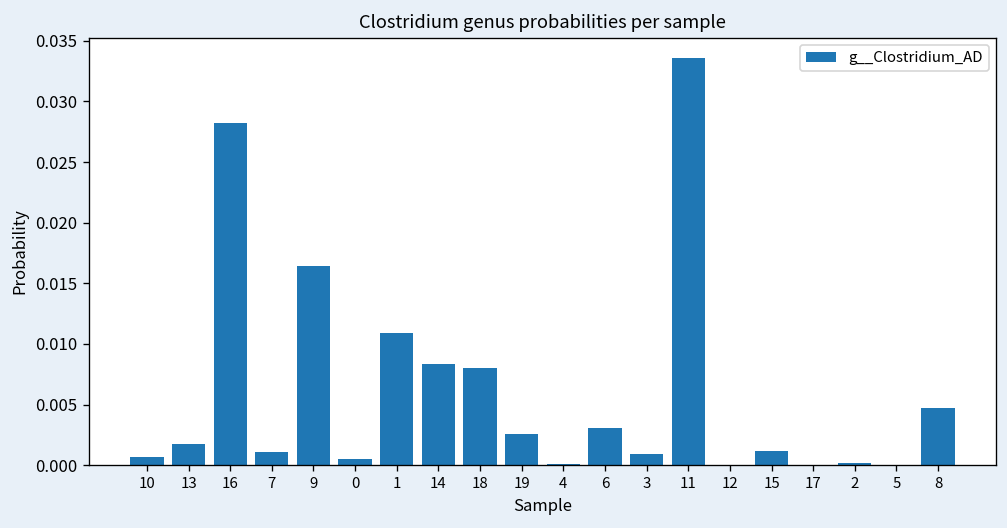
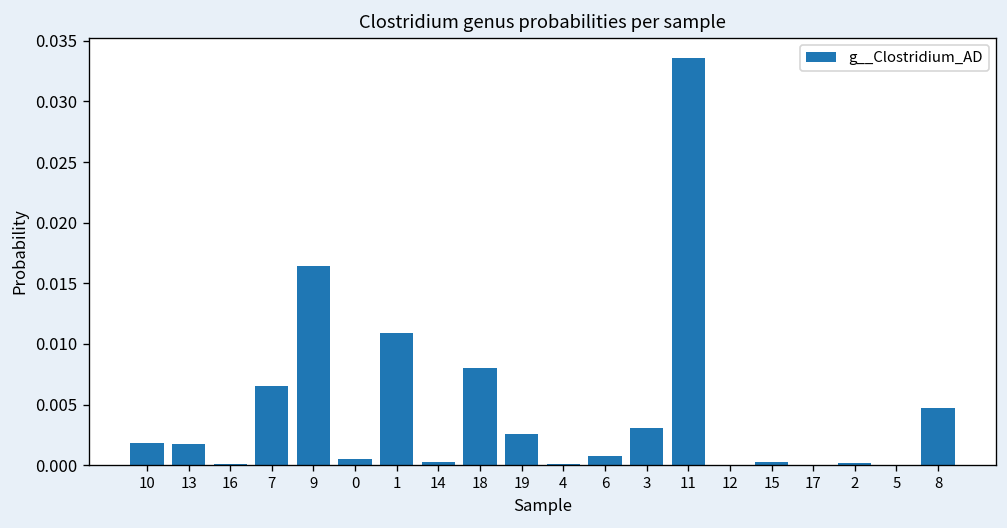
  {
-   "10": 0.0006,
+   "10": 0.0018,
    "13": 0.0018,
-   "16": 0.0282,
-   "7": 0.0011,
+   "16": 0.0001,
+   "7": 0.0065,
    "9": 0.0165,
    "0": 0.0005,
    "1": 0.0109,
-   "14": 0.0084,
+   "14": 0.0002,
    "18": 0.0081,
    "19": 0.0026,
-   "6": 0.0031,
-   "3": 0.0009,
+   "6": 0.0008,
+   "3": 0.0031,
    "11": 0.0336,
-   "15": 0.0011,
+   "15": 0.0002,
    "8": 0.0047
  }
